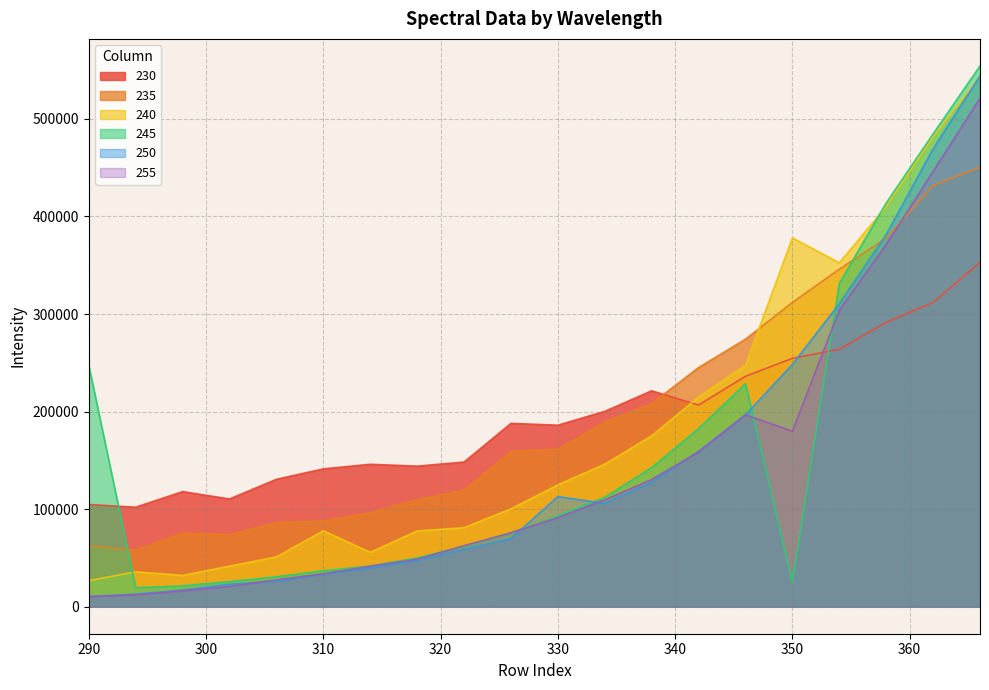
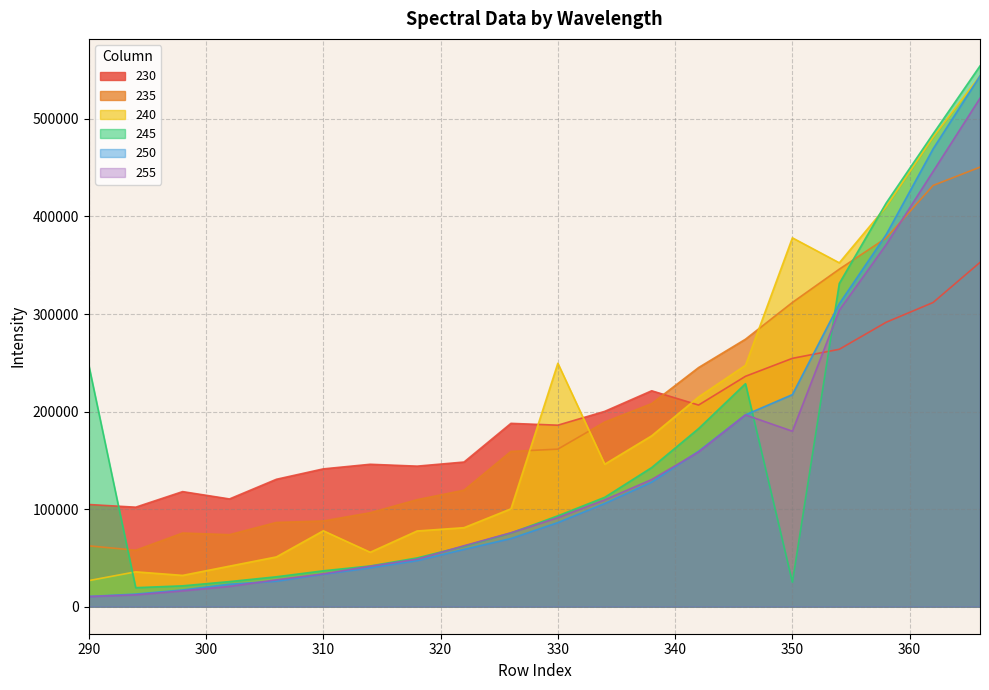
  {
    "240": {
      "290": 30000,
      "310": 80000,
-     "330": 120000,
+     "330": 250000,
      "350": 380000
    },
    "245": {
      "290": 250000,
      "310": 40000,
      "350": 30000
    },
    "250": {
-     "330": 110000,
-     "350": 250000
+     "330": 90000,
+     "350": 220000
    },
    "255": {
      "350": 180000
    }
  }
